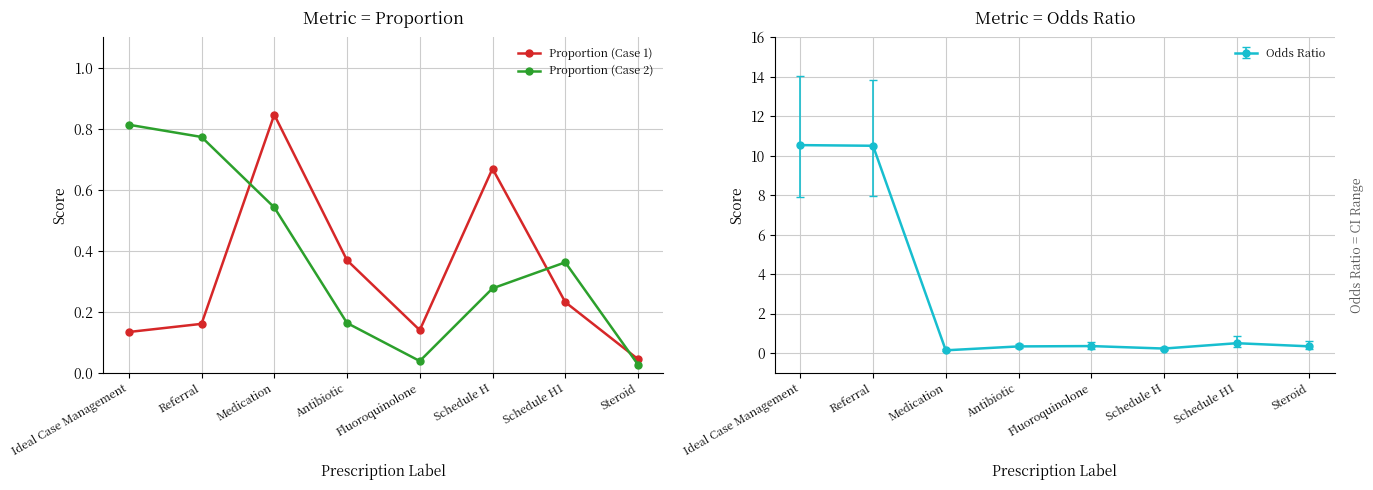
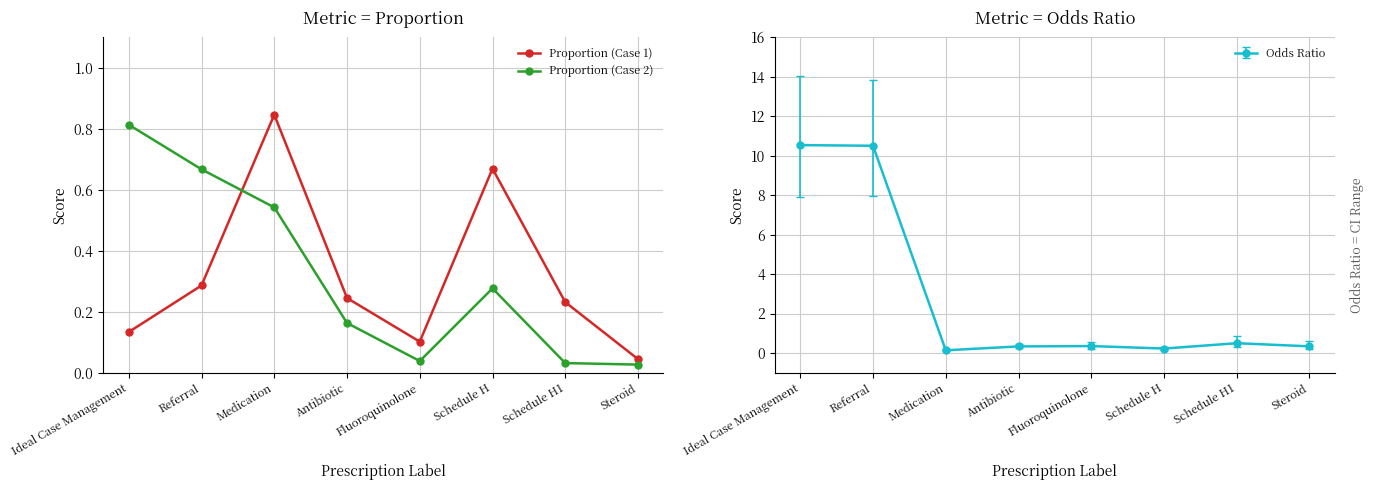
  {
    "Metric = Proportion": {
      "Proportion (Case 1)": {
        "Ideal Case Management": 0.13,
-       "Referral": 0.16,
+       "Referral": 0.29,
        "Medication": 0.85,
-       "Antibiotic": 0.37,
-       "Fluoroquinolone": 0.14,
+       "Antibiotic": 0.25,
+       "Fluoroquinolone": 0.10,
        "Schedule H": 0.67,
        "Schedule H1": 0.23,
        "Steroid": 0.04
      },
      "Proportion (Case 2)": {
        "Ideal Case Management": 0.81,
-       "Referral": 0.77,
+       "Referral": 0.67,
        "Medication": 0.54,
        "Antibiotic": 0.16,
        "Fluoroquinolone": 0.04,
        "Schedule H": 0.28,
-       "Schedule H1": 0.36,
+       "Schedule H1": 0.03,
        "Steroid": 0.03
      }
    }
  }
